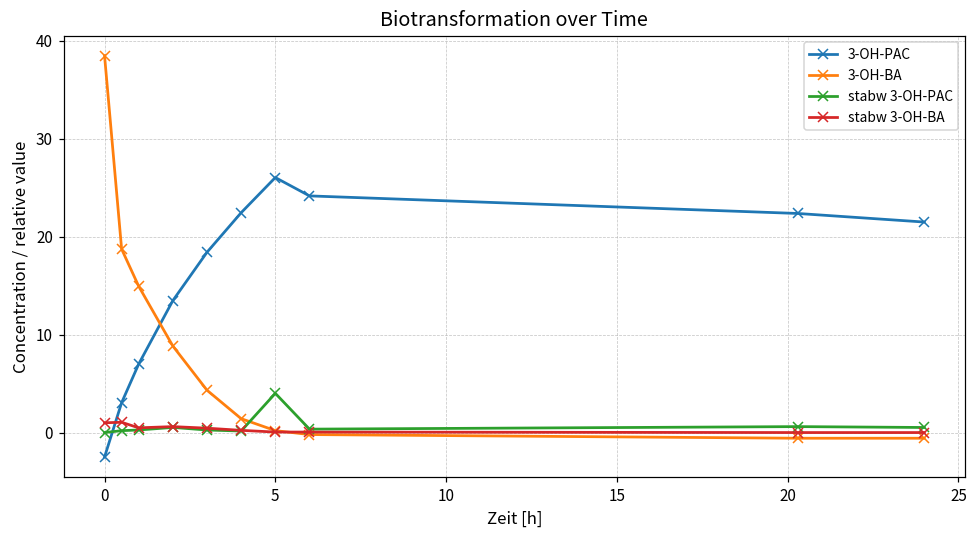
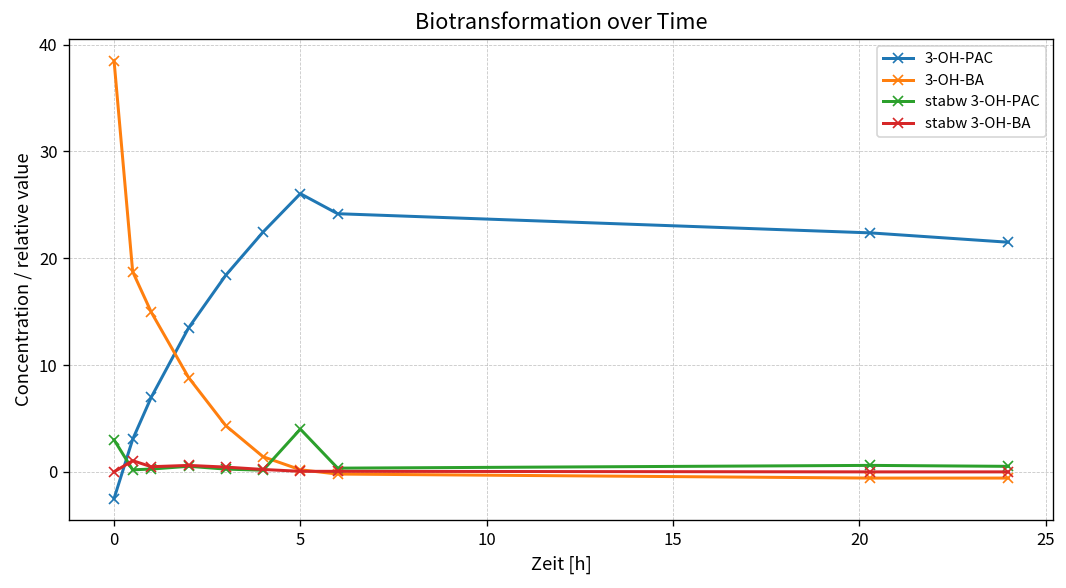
  {
    "3-OH-PAC": {
      "0": -2,
      "5": 26
    },
    "3-OH-BA": {
      "0": 38
    },
    "stabw 3-OH-PAC": {
-     "0": 0,
+     "0": 3,
      "5": 4
    },
    "stabw 3-OH-BA": {
-     "0": 1
+     "0": 0
    }
  }
